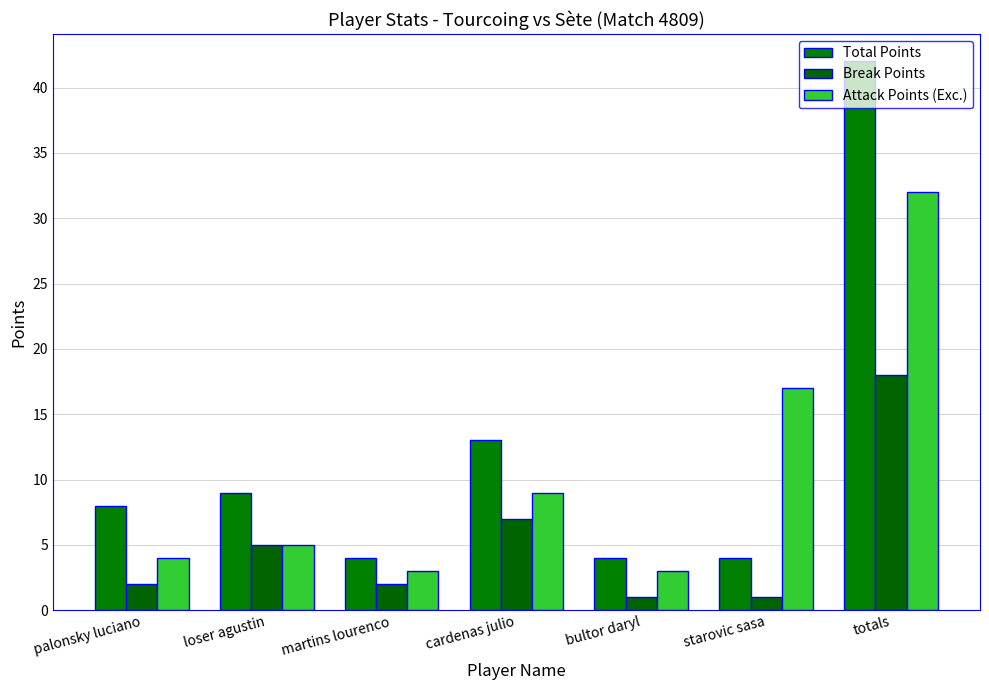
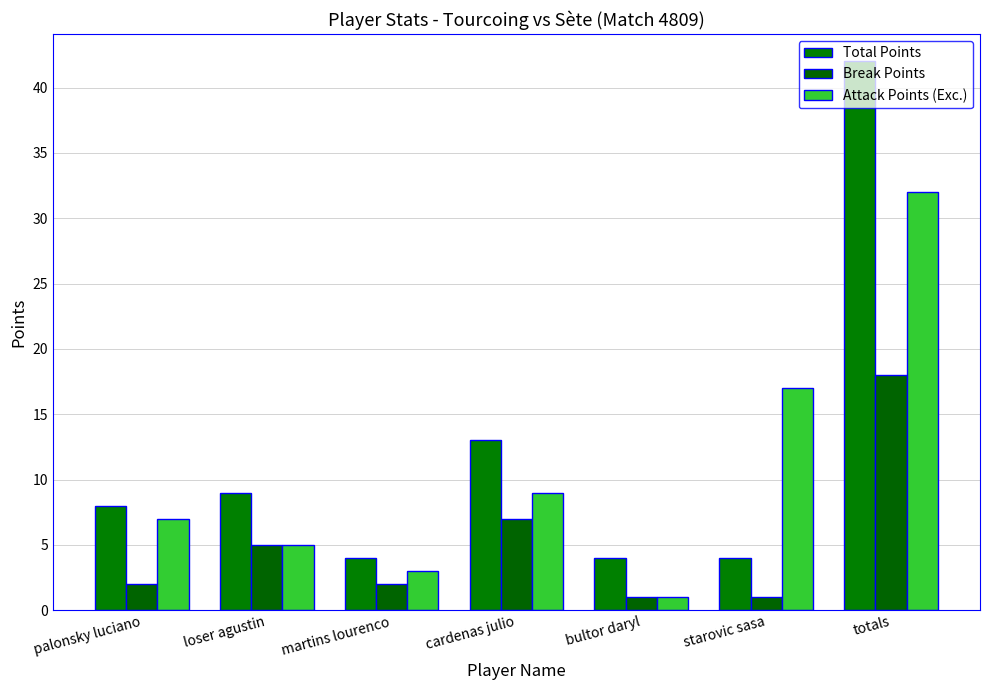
  {
    "Attack Points (Exc.)": {
-     "palonsky luciano": 4,
+     "palonsky luciano": 7,
      "loser agustin": 5,
      "martins lourenco": 3,
      "cardenas julio": 9,
-     "bultor daryl": 3,
+     "bultor daryl": 1,
      "starovic sasa": 17,
      "totals": 32
    }
  }
